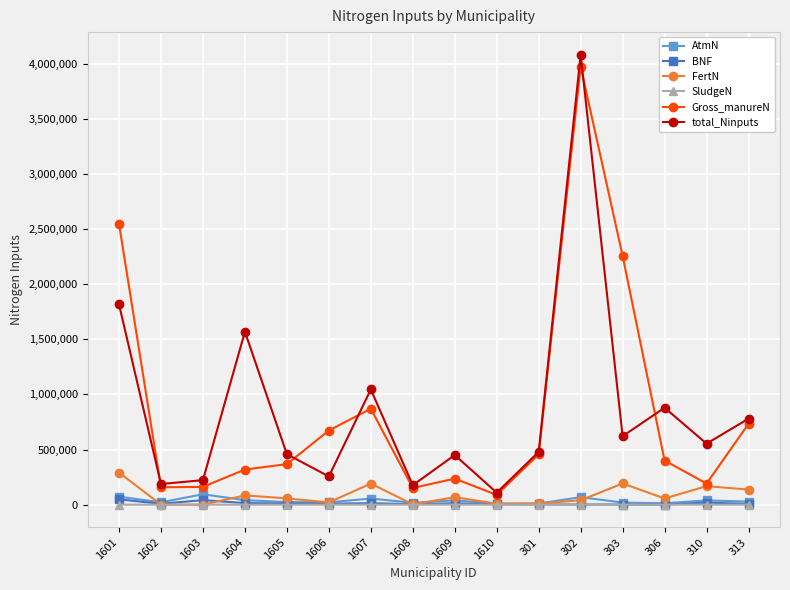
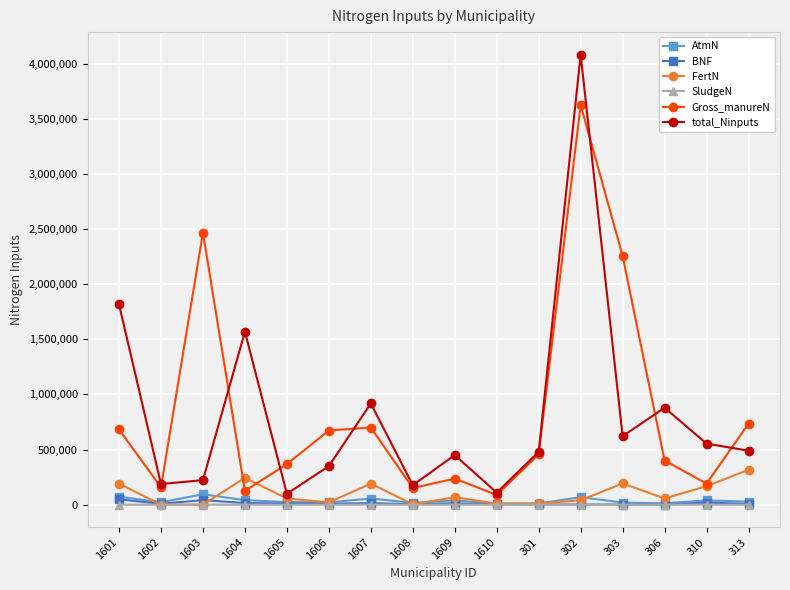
  {
    "FertN": {
-     "1601": "290,000",
-     "1604": "80,000",
+     "1601": "190,000",
+     "1604": "240,000",
      "1605": "60,000",
      "1607": "190,000",
      "1609": "70,000",
      "302": "40,000",
      "303": "190,000",
      "306": "60,000",
-     "313": "140,000"
+     "313": "320,000"
    },
    "SludgeN": {
      "1601": "0"
    },
    "Gross_manureN": {
-     "1601": "2,550,000",
+     "1601": "680,000",
      "1602": "160,000",
-     "1603": "160,000",
-     "1604": "320,000",
+     "1603": "2,470,000",
+     "1604": "120,000",
      "1605": "370,000",
      "1606": "670,000",
-     "1607": "870,000",
+     "1607": "700,000",
      "1608": "150,000",
      "1609": "240,000",
-     "302": "3,970,000",
+     "302": "3,630,000",
      "303": "2,260,000",
      "306": "400,000",
      "313": "730,000"
    },
    "total_Ninputs": {
      "1601": "1,820,000",
      "1602": "190,000",
      "1603": "220,000",
      "1604": "1,570,000",
-     "1605": "460,000",
-     "1606": "260,000",
-     "1607": "1,050,000",
+     "1605": "100,000",
+     "1606": "350,000",
+     "1607": "920,000",
      "1608": "180,000",
      "1609": "450,000",
      "302": "4,080,000",
      "303": "620,000",
      "306": "880,000",
      "310": "550,000",
-     "313": "780,000"
+     "313": "490,000"
    }
  }
